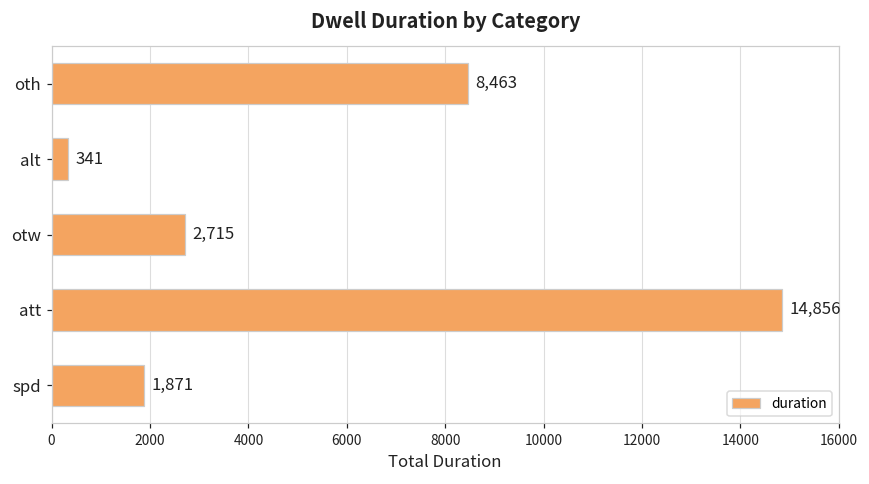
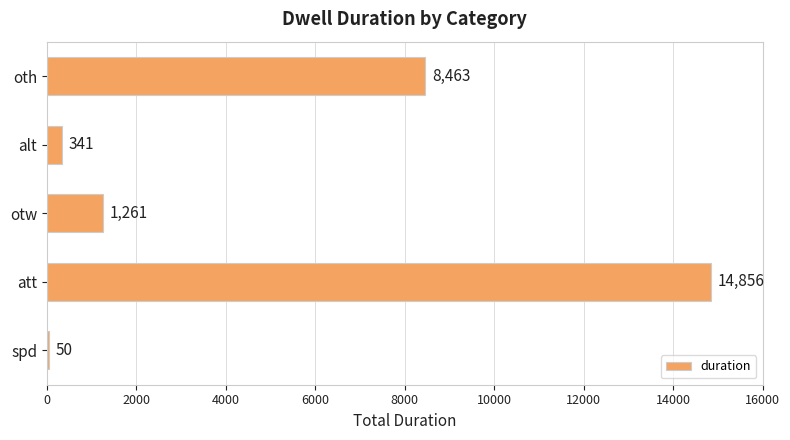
  {
    "oth": "8,463",
    "alt": "341",
-   "otw": "2,715",
+   "otw": "1,261",
    "att": "14,856",
-   "spd": "1,871"
+   "spd": "50"
  }
